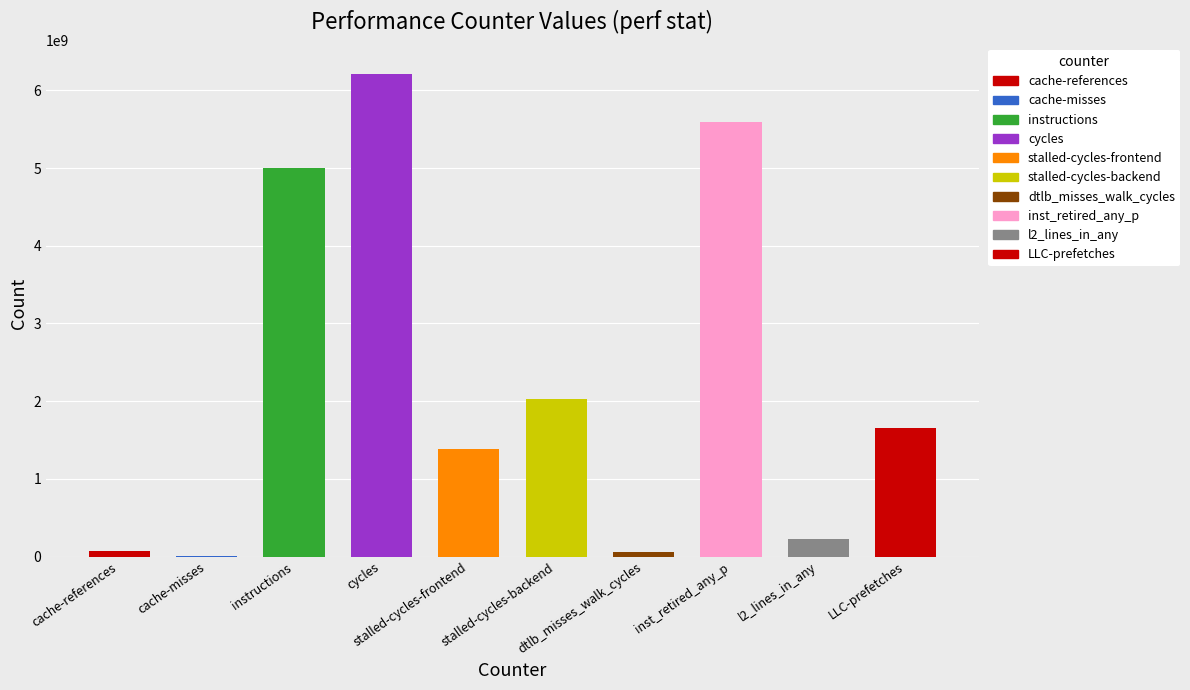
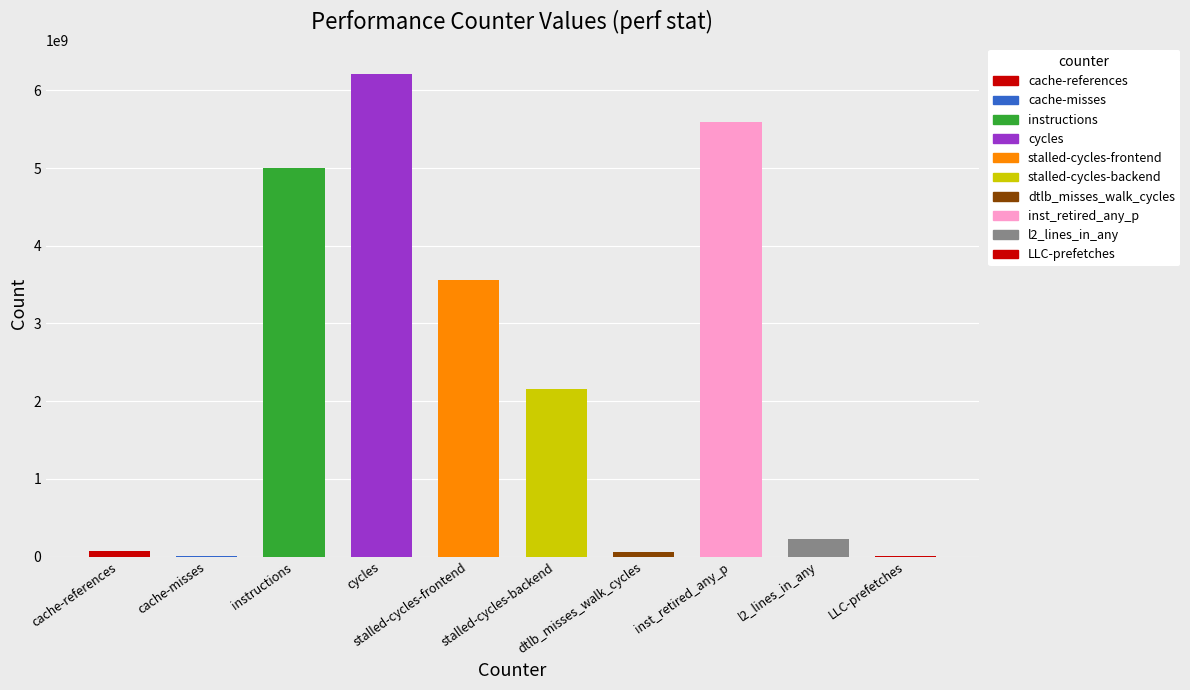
  {
    "cache-references": 100000000,
    "instructions": 5000000000,
    "cycles": 6200000000,
-   "stalled-cycles-frontend": 1400000000,
-   "stalled-cycles-backend": 2000000000,
+   "stalled-cycles-frontend": 3600000000,
+   "stalled-cycles-backend": 2200000000,
    "dtlb_misses_walk_cycles": 100000000,
    "inst_retired_any_p": 5600000000,
    "l2_lines_in_any": 200000000,
-   "LLC-prefetches": 1700000000
+   "LLC-prefetches": 0
  }
